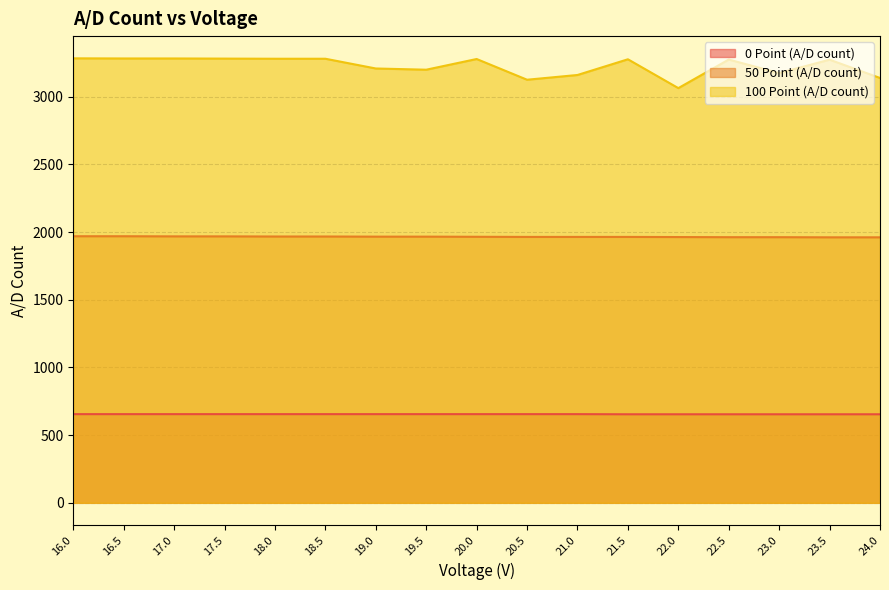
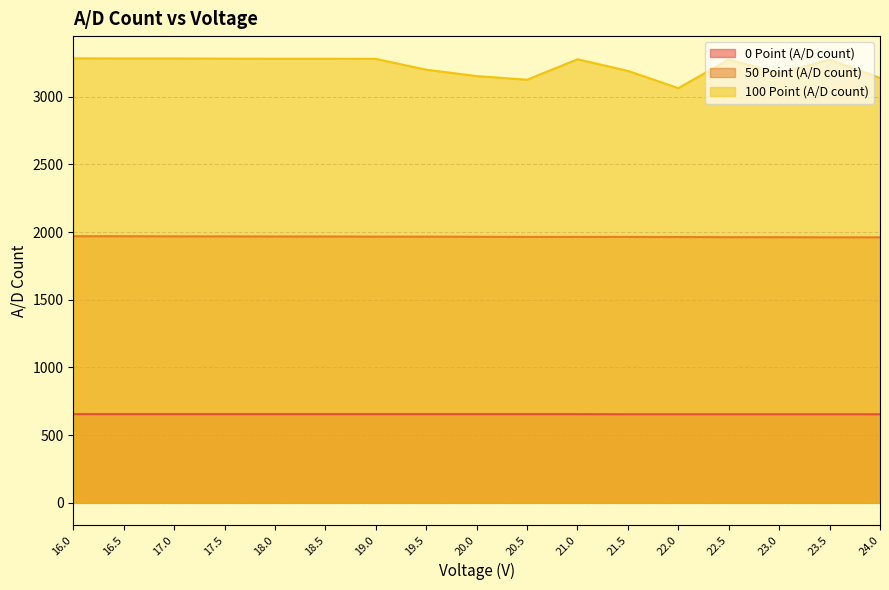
  {
    "100 Point (A/D count)": {
      "16.0": 3280,
      "16.5": 3280,
      "17.0": 3280,
      "17.5": 3280,
      "18.0": 3280,
      "18.5": 3280,
-     "19.0": 3210,
+     "19.0": 3280,
      "19.5": 3200,
-     "20.0": 3280,
+     "20.0": 3150,
      "20.5": 3130,
-     "21.0": 3160,
-     "21.5": 3280,
+     "21.0": 3280,
+     "21.5": 3190,
      "22.0": 3060,
      "24.0": 3140
    }
  }
